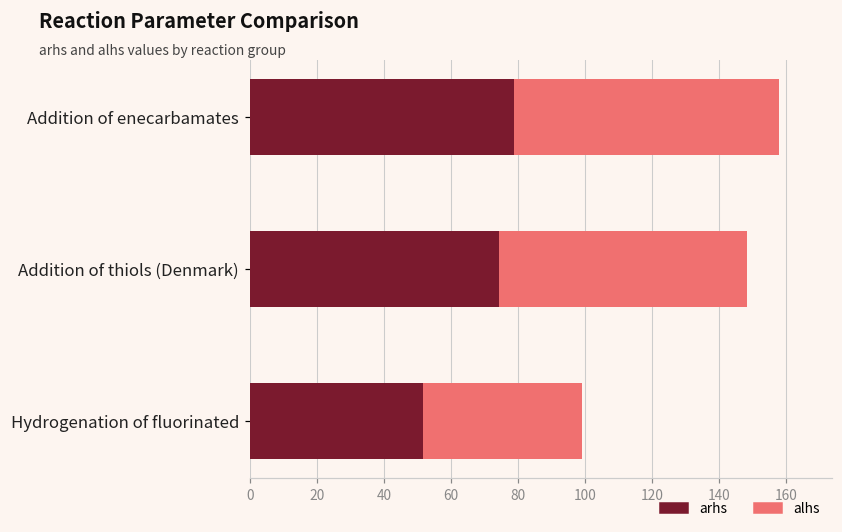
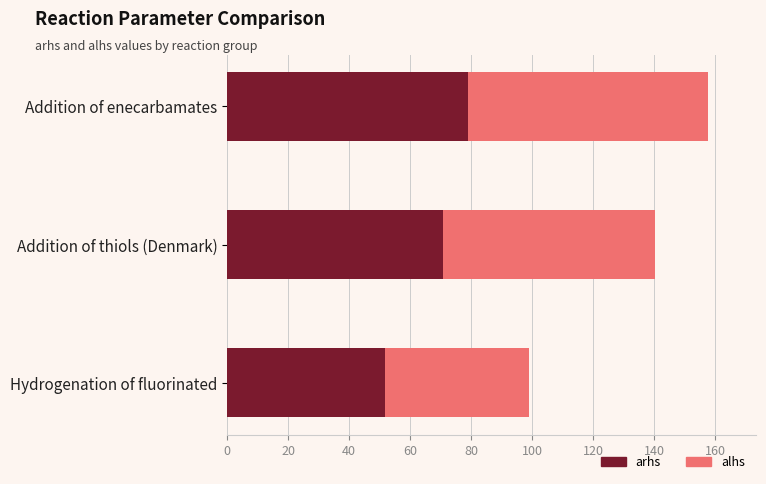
  {
    "arhs": {
      "Addition of enecarbamates": 79,
-     "Addition of thiols (Denmark)": 74,
+     "Addition of thiols (Denmark)": 71,
      "Hydrogenation of fluorinated": 52
    },
    "alhs": {
      "Addition of enecarbamates": 79,
-     "Addition of thiols (Denmark)": 74,
+     "Addition of thiols (Denmark)": 70,
      "Hydrogenation of fluorinated": 47
    }
  }
